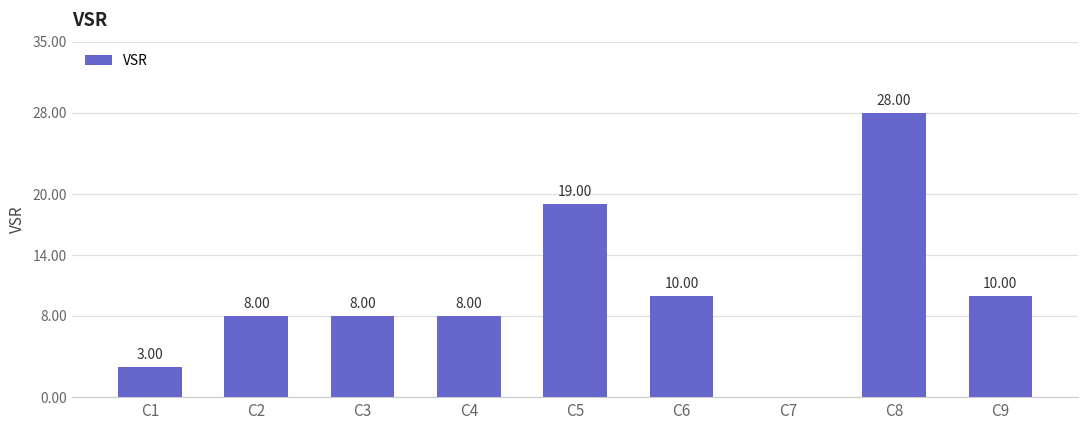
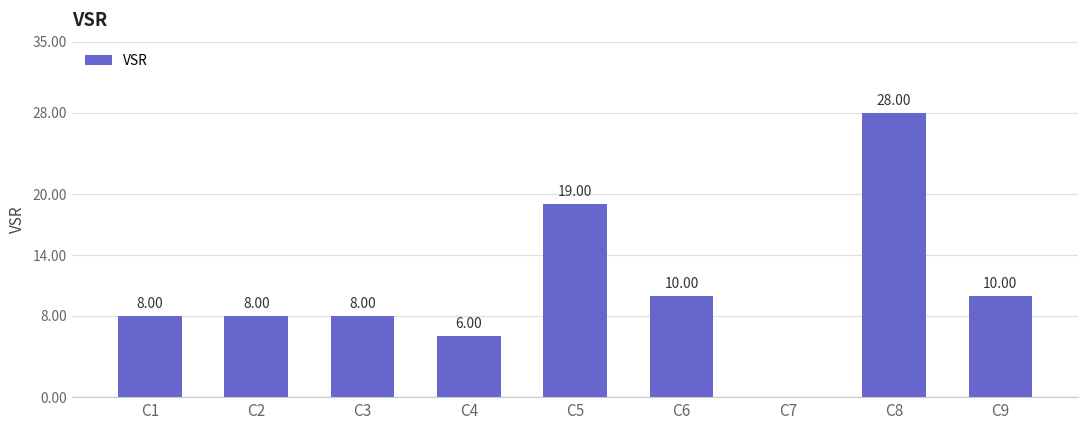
  {
-   "C1": 3.00,
+   "C1": 8.00,
    "C2": 8.00,
    "C3": 8.00,
-   "C4": 8.00,
+   "C4": 6.00,
    "C5": 19.00,
    "C6": 10.00,
    "C8": 28.00,
    "C9": 10.00
  }
